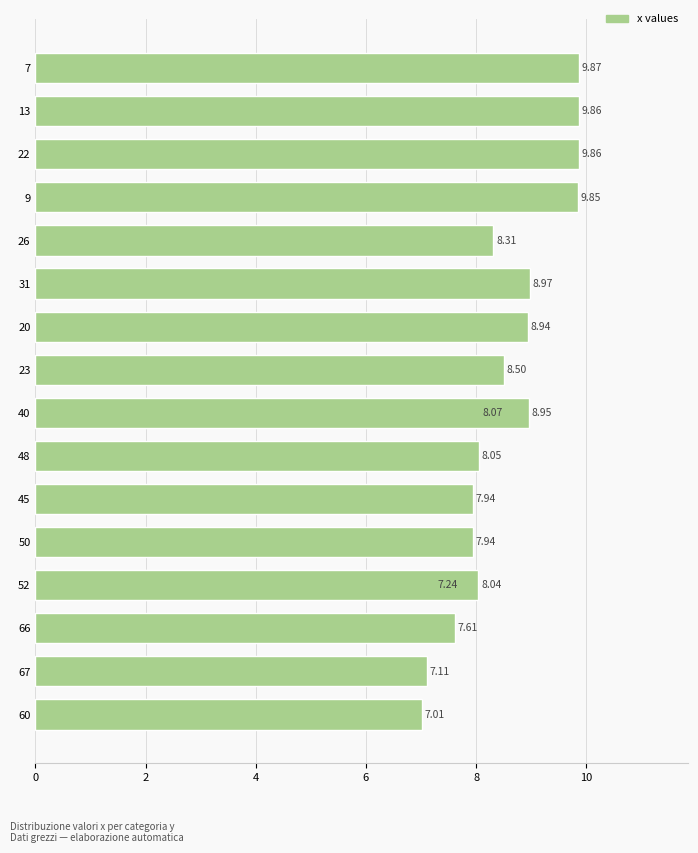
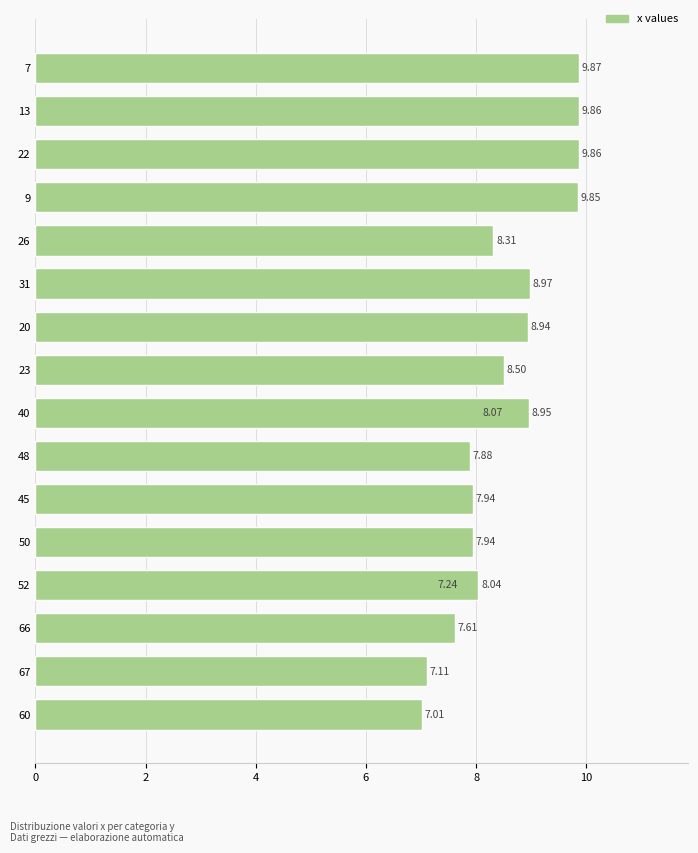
  {
    "7": 9.87,
    "13": 9.86,
    "22": 9.86,
    "9": 9.85,
    "26": 8.31,
    "31": 8.97,
    "20": 8.94,
    "23": 8.50,
-   "48": 8.05,
+   "48": 7.88,
    "45": 7.94,
    "50": 7.94,
    "66": 7.61,
    "67": 7.11,
    "60": 7.01
  }
